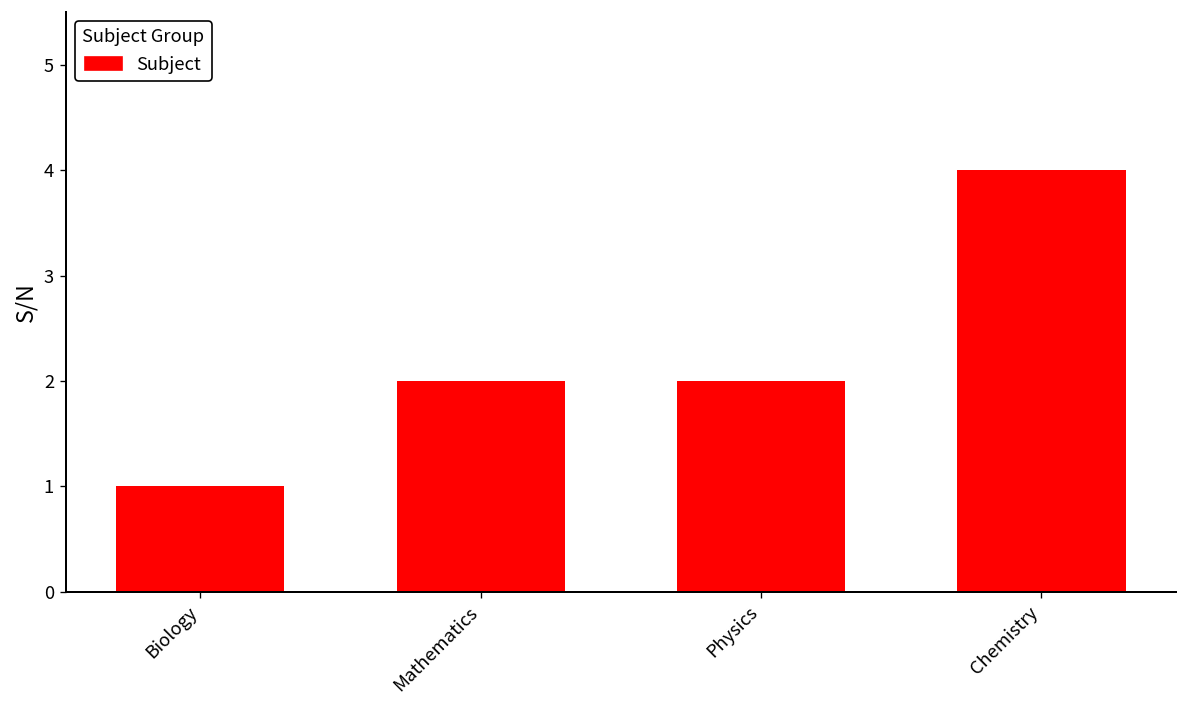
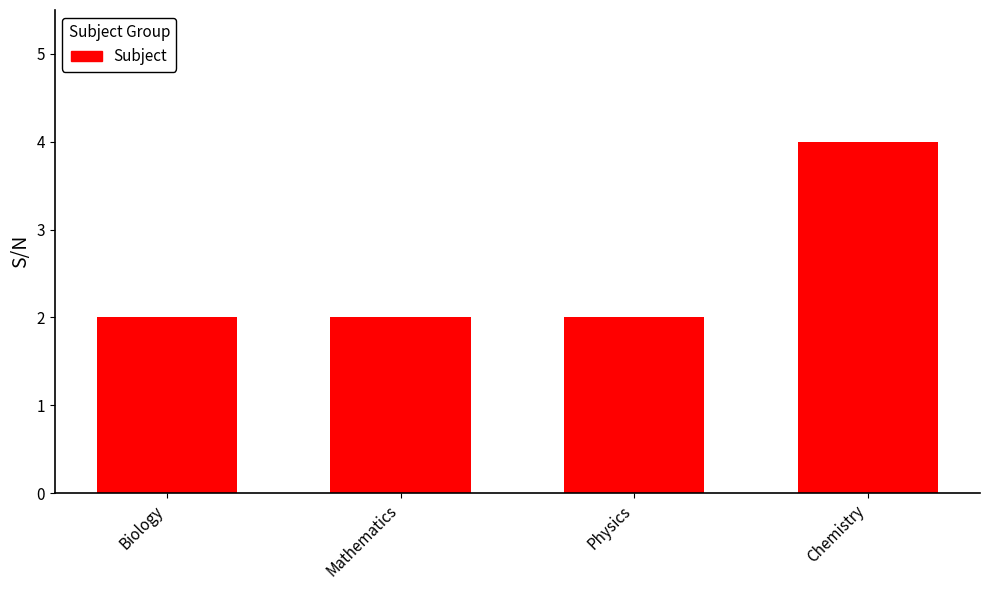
  {
-   "Biology": 1,
+   "Biology": 2,
    "Mathematics": 2,
    "Physics": 2,
    "Chemistry": 4
  }
